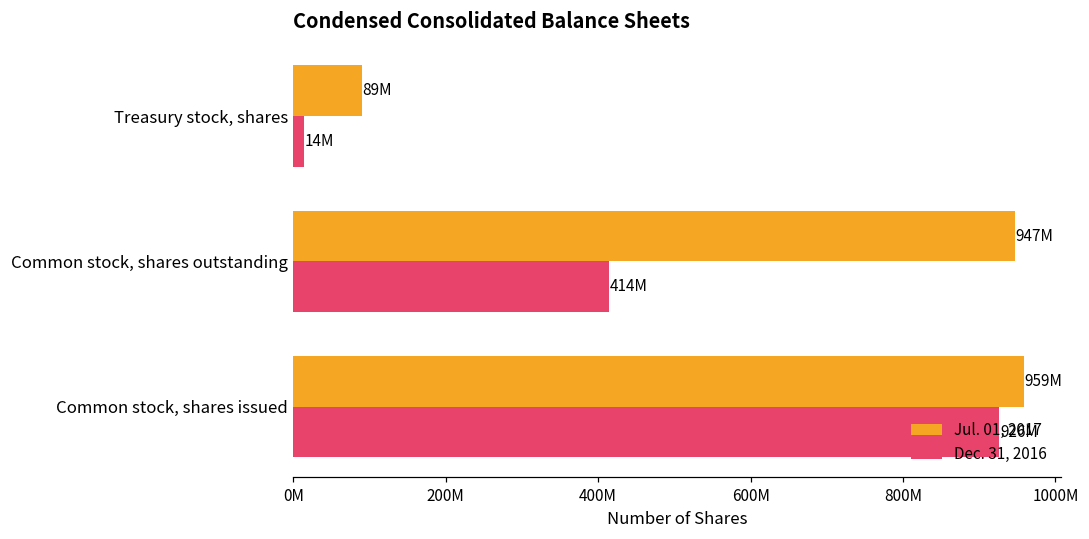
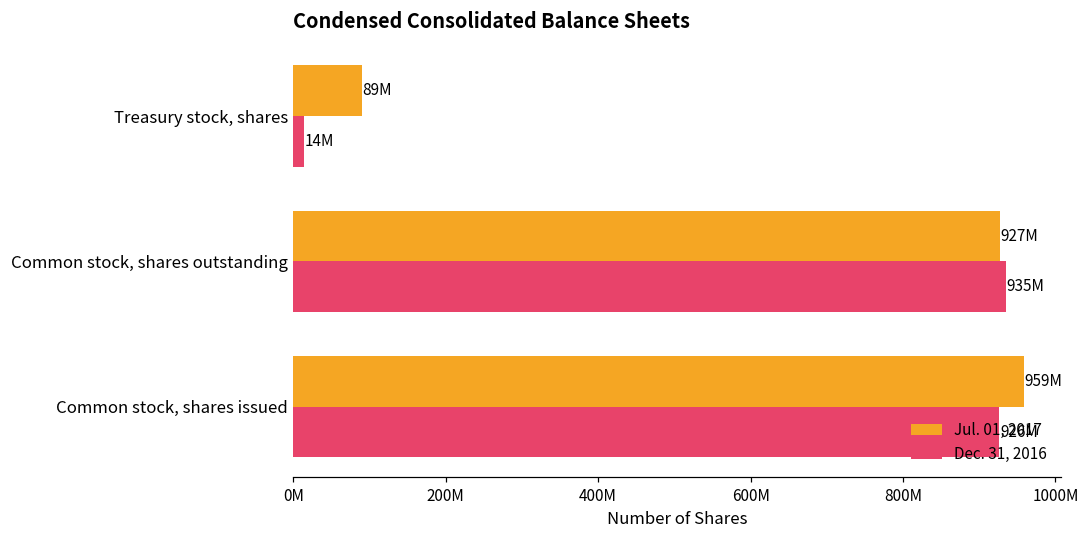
  {
    "Jul. 01, 2017": {
-     "Common stock, shares outstanding": "947M",
+     "Common stock, shares outstanding": "927M",
      "Common stock, shares issued": "959M"
    },
    "Dec. 31, 2016": {
      "Treasury stock, shares": "14M",
-     "Common stock, shares outstanding": "414M",
+     "Common stock, shares outstanding": "935M",
      "Common stock, shares issued": "926M"
    }
  }
